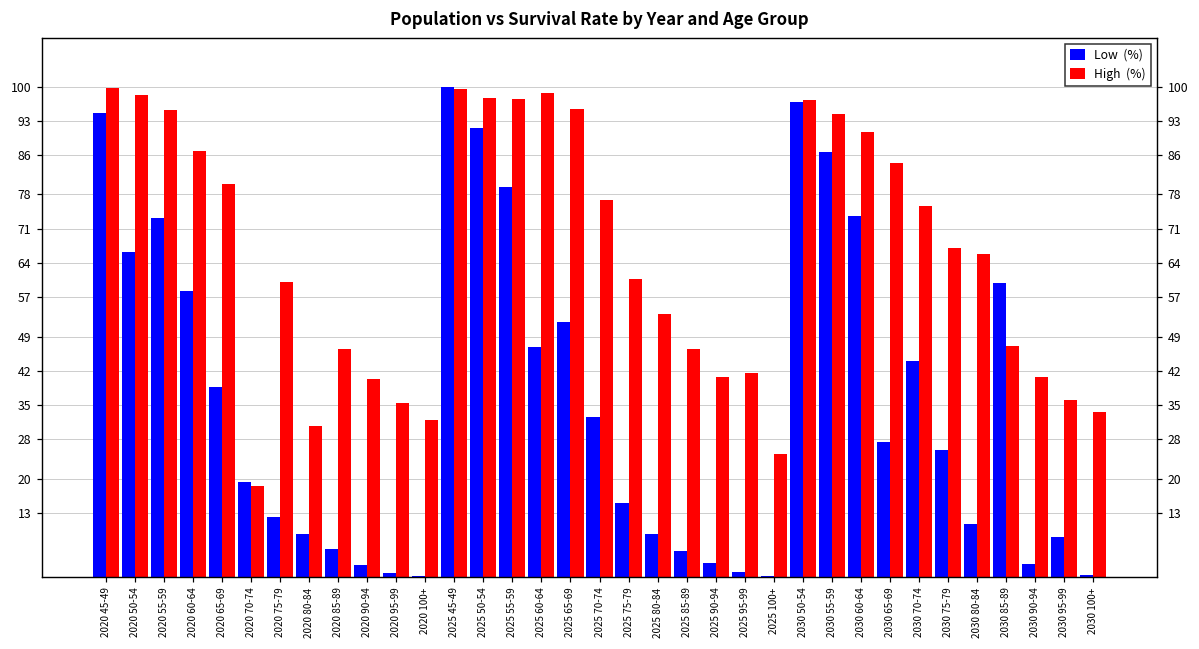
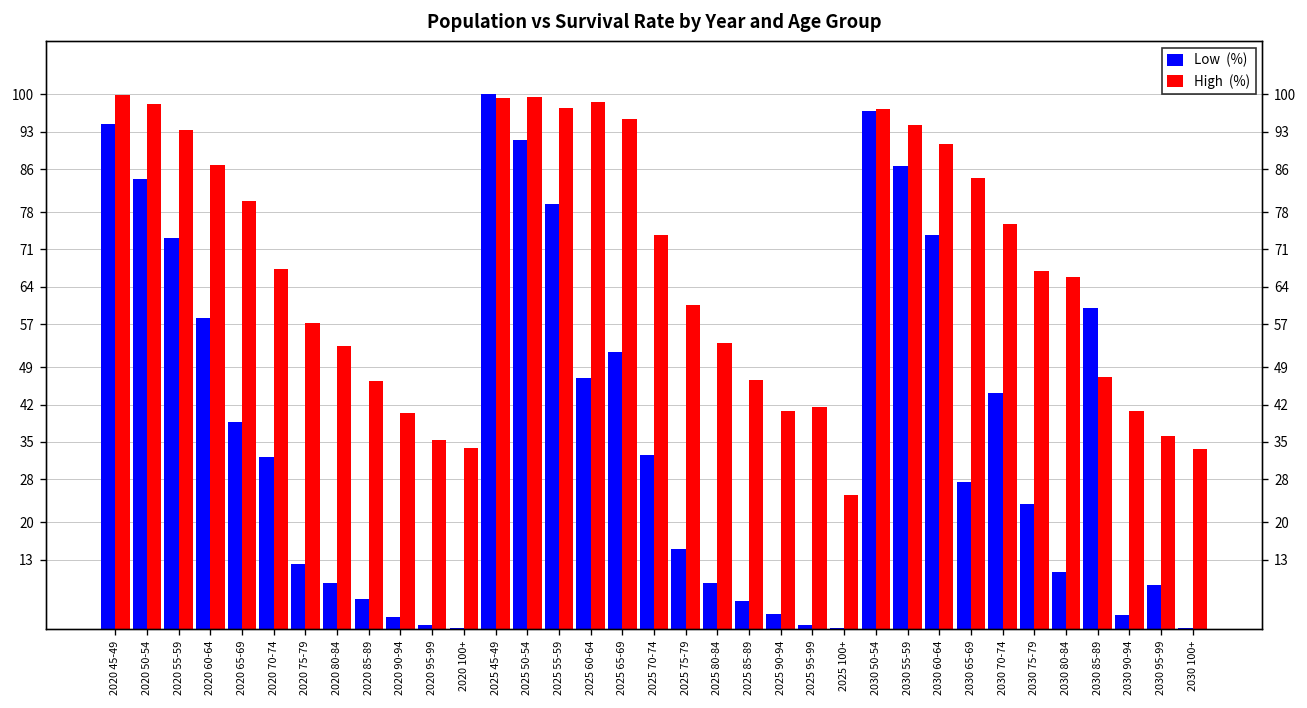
  {
    "High (%)": {
      "2020 45-49": 100,
      "2020 50-54": 98,
-     "2020 55-59": 95,
+     "2020 55-59": 93,
      "2020 60-64": 87,
      "2020 65-69": 80,
-     "2020 70-74": 19,
-     "2020 75-79": 60,
-     "2020 80-84": 31,
+     "2020 70-74": 67,
+     "2020 75-79": 57,
+     "2020 80-84": 53,
      "2020 85-89": 46,
      "2020 90-94": 40,
      "2020 95-99": 35,
-     "2020 100+": 32,
+     "2020 100+": 34,
      "2025 45-49": 99,
-     "2025 50-54": 98,
+     "2025 50-54": 100,
      "2025 55-59": 98,
      "2025 60-64": 99,
      "2025 65-69": 95,
-     "2025 70-74": 77,
+     "2025 70-74": 74,
      "2025 75-79": 61,
      "2025 80-84": 54,
      "2025 85-89": 47,
      "2025 90-94": 41,
      "2025 95-99": 42,
      "2025 100+": 25,
      "2030 50-54": 97,
      "2030 55-59": 94,
      "2030 60-64": 91,
      "2030 65-69": 84,
      "2030 70-74": 76,
      "2030 75-79": 67,
      "2030 80-84": 66,
      "2030 85-89": 47,
      "2030 90-94": 41,
      "2030 95-99": 36,
      "2030 100+": 34
    },
    "Low (%)": {
      "2020 45-49": 95,
-     "2020 50-54": 66,
+     "2020 50-54": 84,
      "2020 55-59": 73,
      "2020 60-64": 58,
      "2020 65-69": 39,
-     "2020 70-74": 19,
+     "2020 70-74": 32,
      "2020 75-79": 12,
      "2020 80-84": 9,
      "2020 85-89": 6,
      "2020 90-94": 2,
      "2020 95-99": 1,
      "2025 45-49": 100,
      "2025 50-54": 91,
      "2025 55-59": 79,
      "2025 60-64": 47,
      "2025 65-69": 52,
      "2025 70-74": 33,
      "2025 75-79": 15,
      "2025 80-84": 9,
      "2025 85-89": 5,
      "2025 90-94": 3,
      "2025 95-99": 1,
      "2030 50-54": 97,
      "2030 55-59": 87,
      "2030 60-64": 74,
      "2030 65-69": 27,
      "2030 70-74": 44,
-     "2030 75-79": 26,
+     "2030 75-79": 23,
      "2030 80-84": 11,
      "2030 85-89": 60,
      "2030 90-94": 3,
      "2030 95-99": 8
    }
  }
